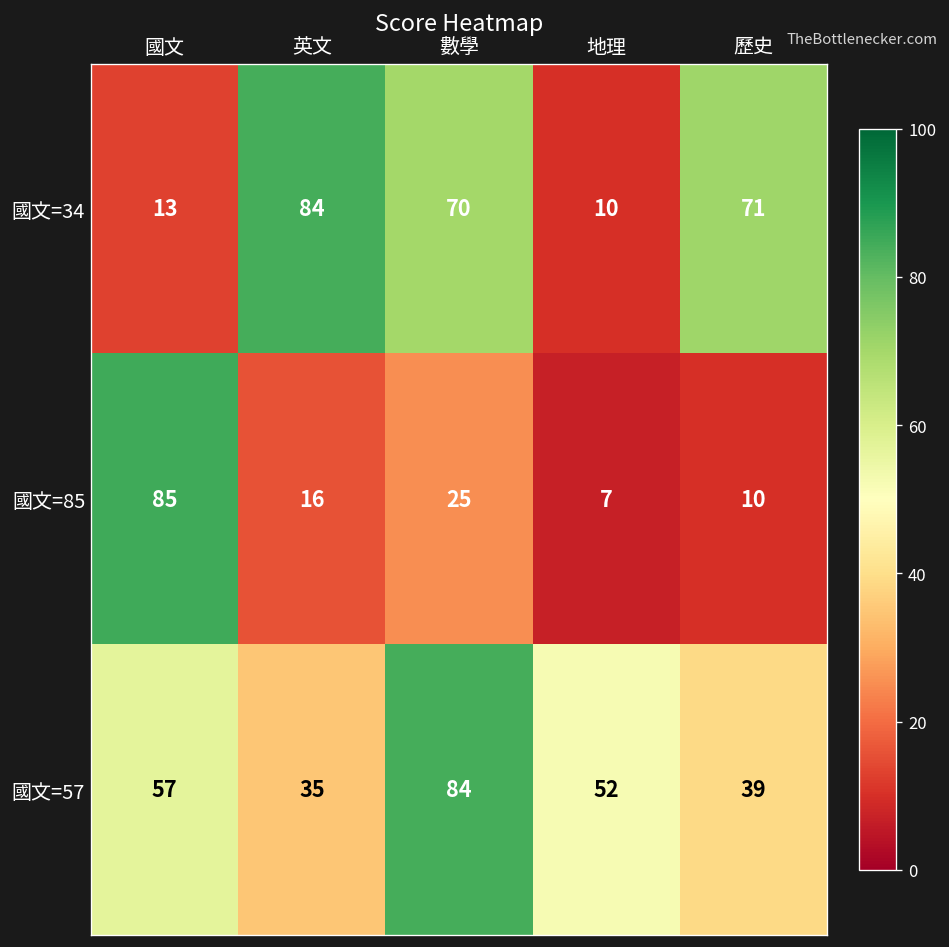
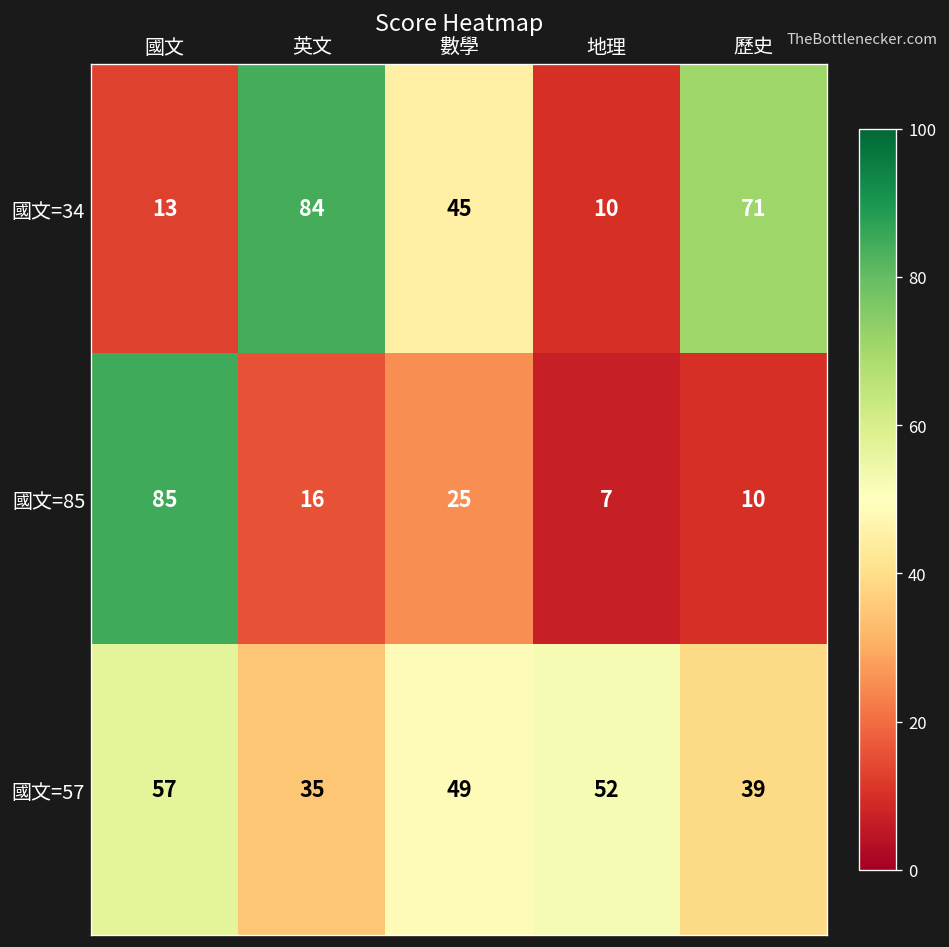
  {
    "國文=34": {
      "國文": 13,
      "英文": 84,
-     "數學": 70,
+     "數學": 45,
      "地理": 10,
      "歷史": 71
    },
    "國文=85": {
      "國文": 85,
      "英文": 16,
      "數學": 25,
      "地理": 7,
      "歷史": 10
    },
    "國文=57": {
      "國文": 57,
      "英文": 35,
-     "數學": 84,
+     "數學": 49,
      "地理": 52,
      "歷史": 39
    }
  }
